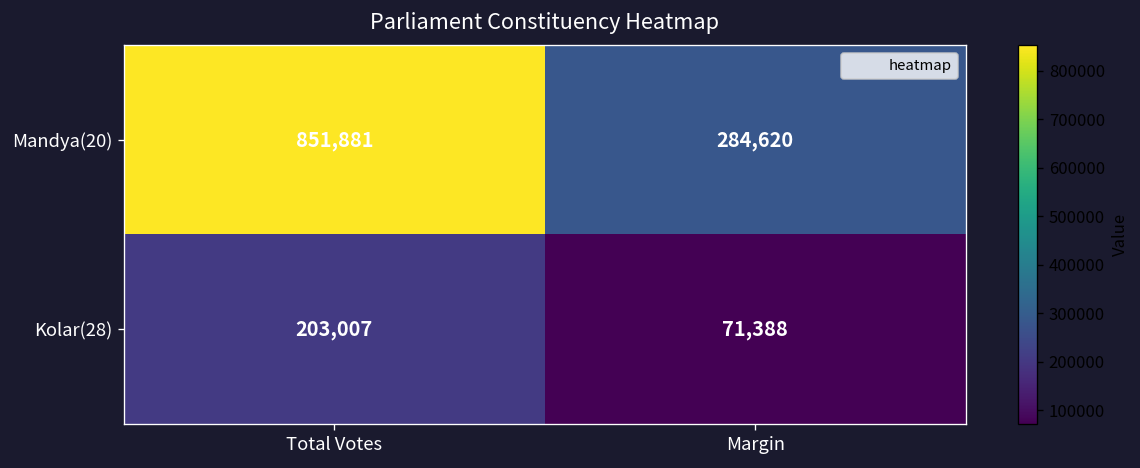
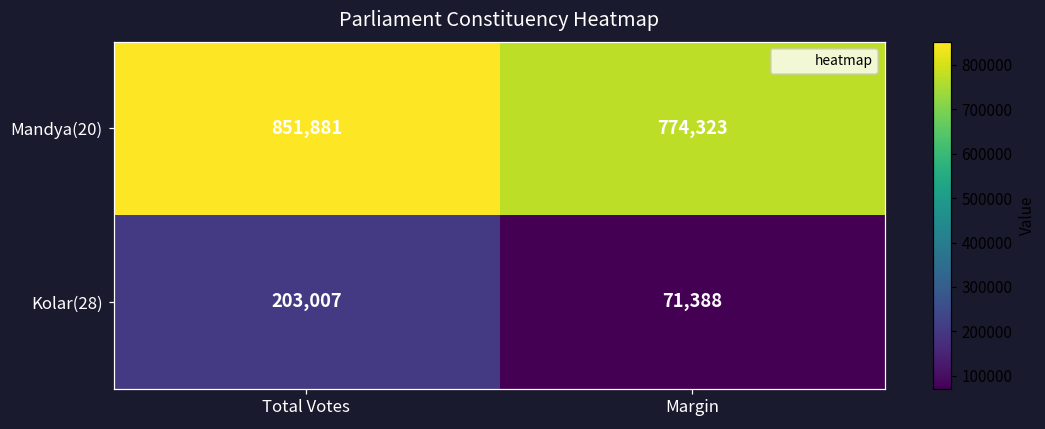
  {
    "Mandya(20)": {
      "Total Votes": "851,881",
-     "Margin": "284,620"
+     "Margin": "774,323"
    },
    "Kolar(28)": {
      "Total Votes": "203,007",
      "Margin": "71,388"
    }
  }
